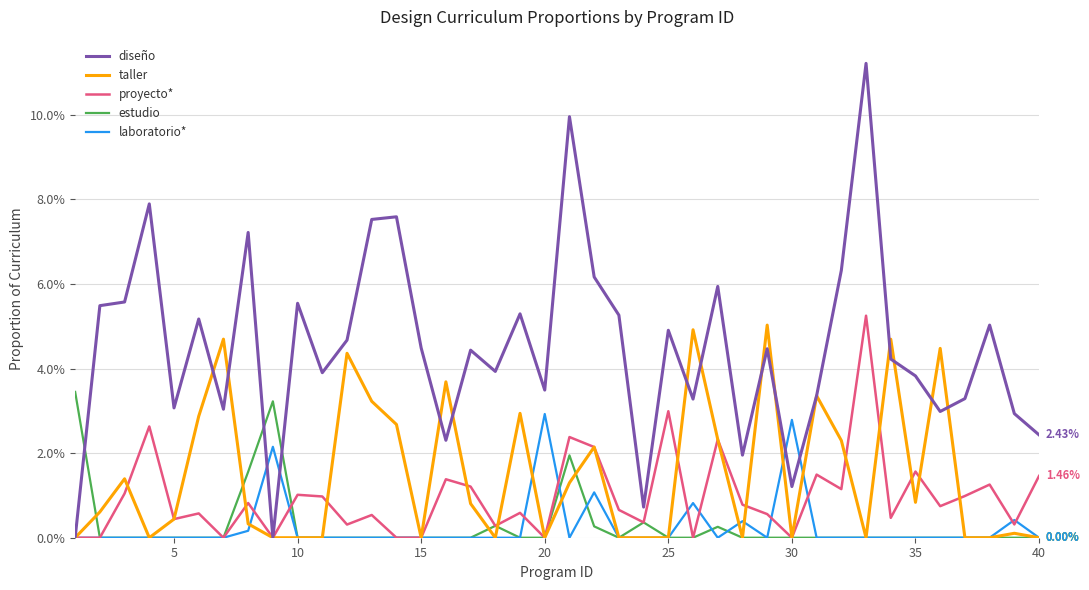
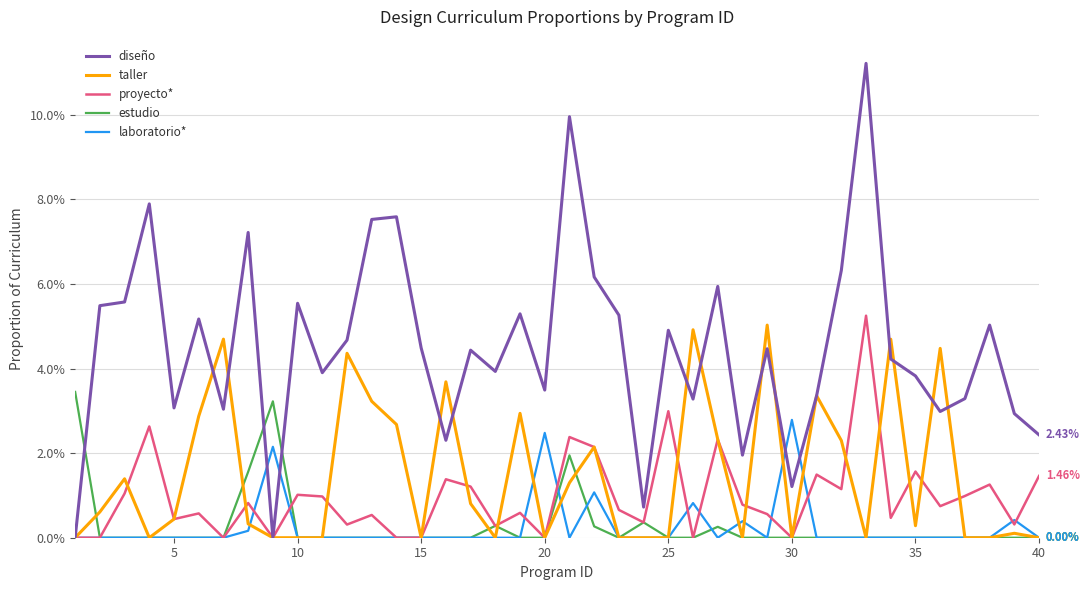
  {
    "diseño": {
      "40": "2.43%"
    },
    "taller": {
-     "35": "0.8%"
+     "35": "0.3%"
    },
    "proyecto*": {
      "40": "1.46%"
    },
    "laboratorio*": {
-     "20": "2.9%",
+     "20": "2.5%",
      "30": "2.8%"
    }
  }
